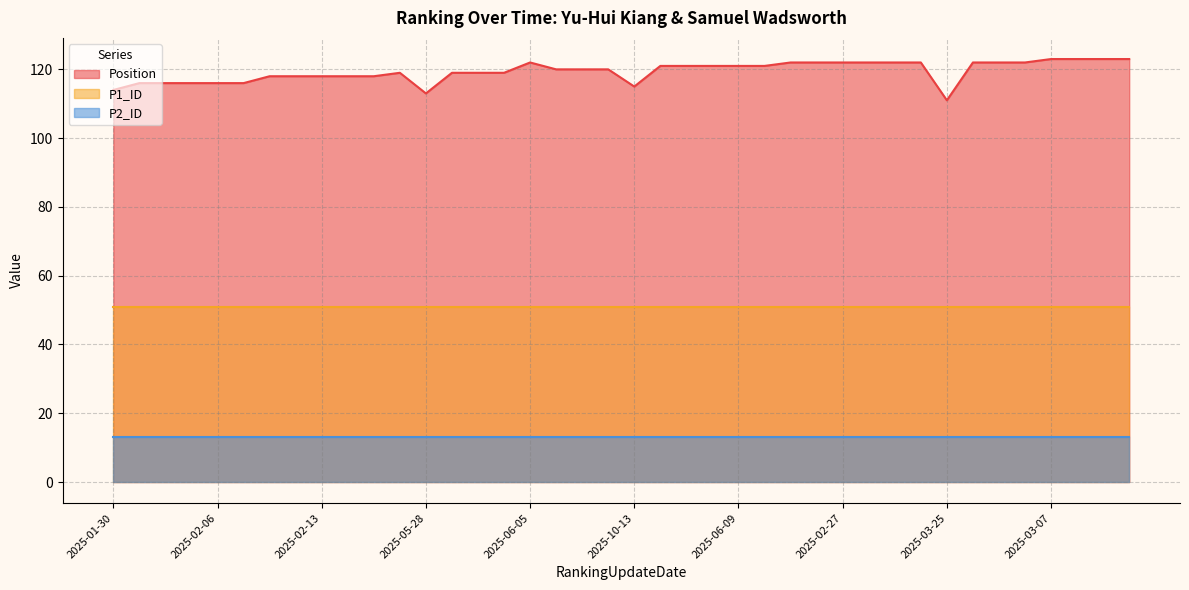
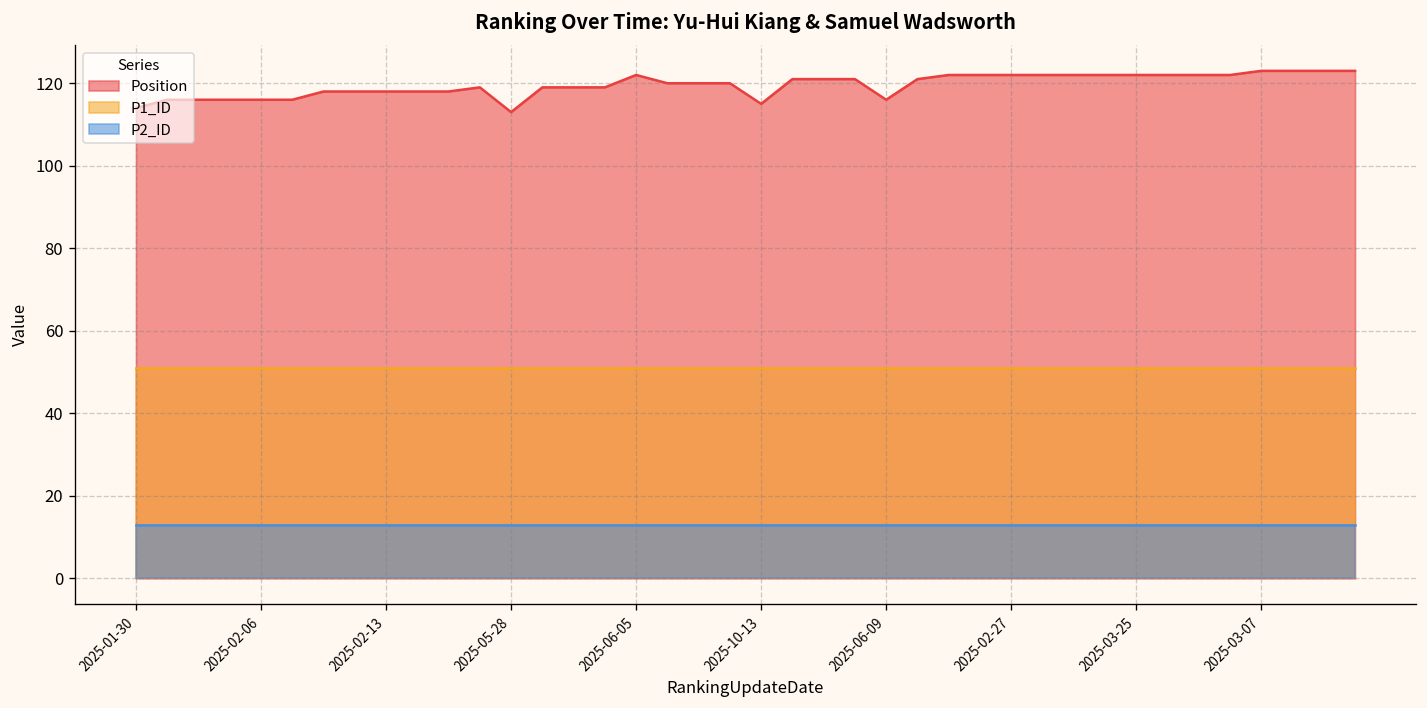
  {
    "Position": {
      "2025-02-13": 118,
      "2025-05-28": 113,
      "2025-06-05": 122,
      "2025-10-13": 115,
-     "2025-06-09": 121,
+     "2025-06-09": 116,
      "2025-02-27": 122,
-     "2025-03-25": 111,
+     "2025-03-25": 122,
      "2025-03-07": 123
    },
    "P1_ID": {
      "2025-01-30": 51,
      "2025-02-13": 51,
      "2025-05-28": 51,
      "2025-06-05": 51,
      "2025-10-13": 51,
      "2025-06-09": 51,
      "2025-02-27": 51,
      "2025-03-25": 51,
      "2025-03-07": 51
    },
    "P2_ID": {
      "2025-01-30": 13,
      "2025-02-13": 13,
      "2025-05-28": 13,
      "2025-06-05": 13,
      "2025-10-13": 13,
      "2025-06-09": 13,
      "2025-02-27": 13,
      "2025-03-25": 13,
      "2025-03-07": 13
    }
  }
